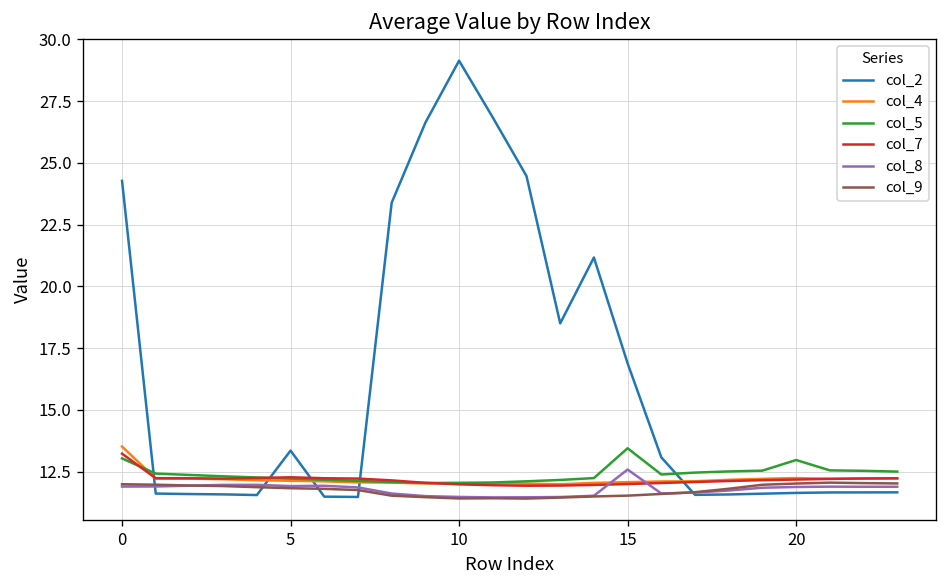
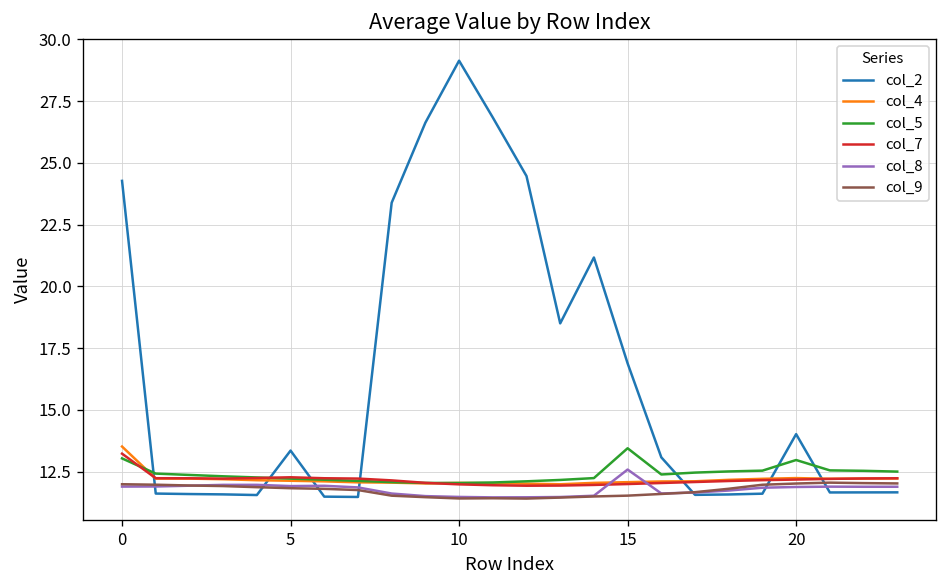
  {
    "col_2": {
      "0": 24.3,
      "5": 13.4,
      "10": 29.1,
      "15": 16.9,
-     "20": 11.6
+     "20": 14.0
    },
    "col_4": {
      "0": 13.5
    },
    "col_5": {
      "0": 13.0,
      "15": 13.4,
      "20": 13.0
    },
    "col_7": {
      "0": 13.2
    },
    "col_8": {
      "15": 12.6,
      "20": 11.9
    },
    "col_9": {
      "15": 11.5,
      "20": 12.0
    }
  }
